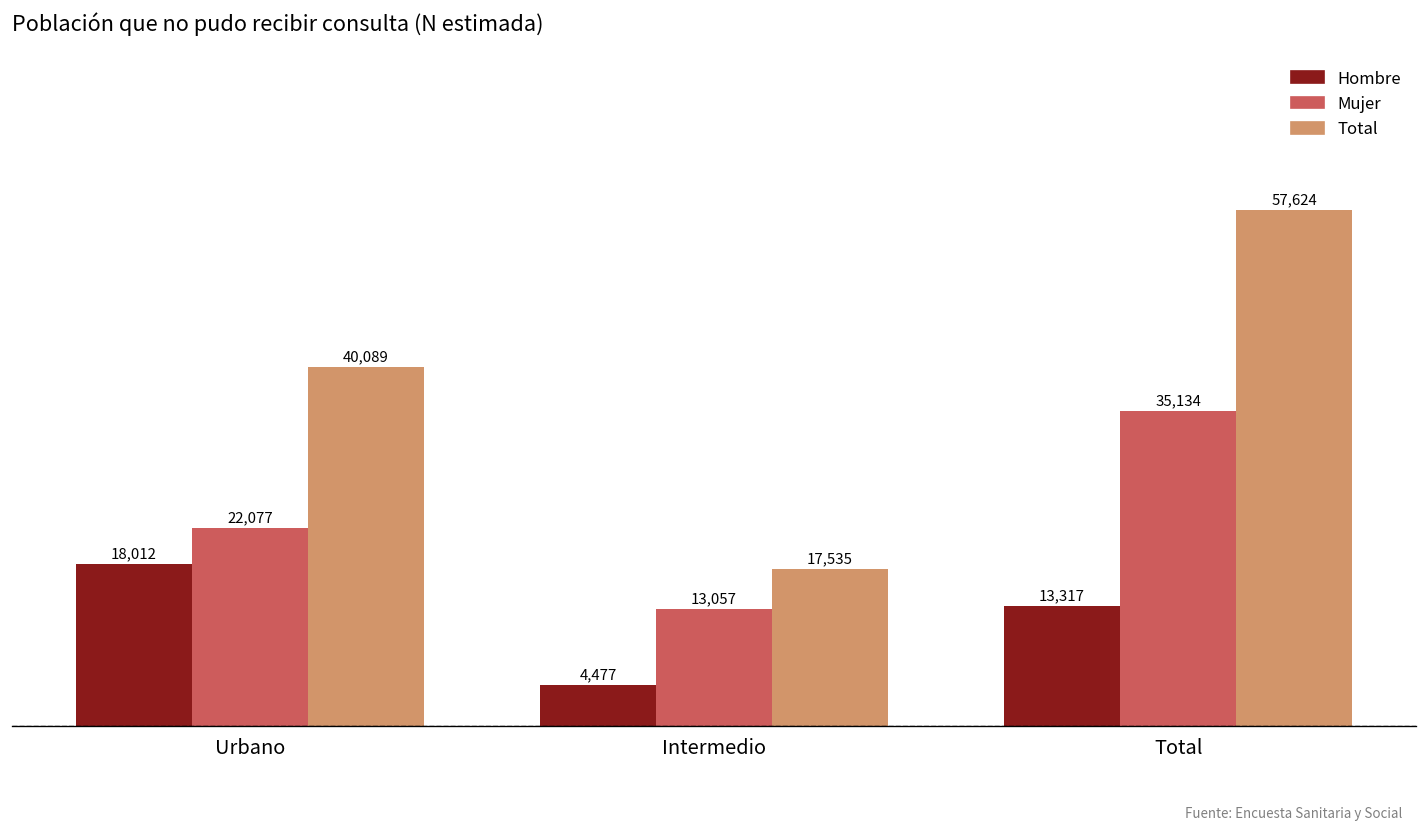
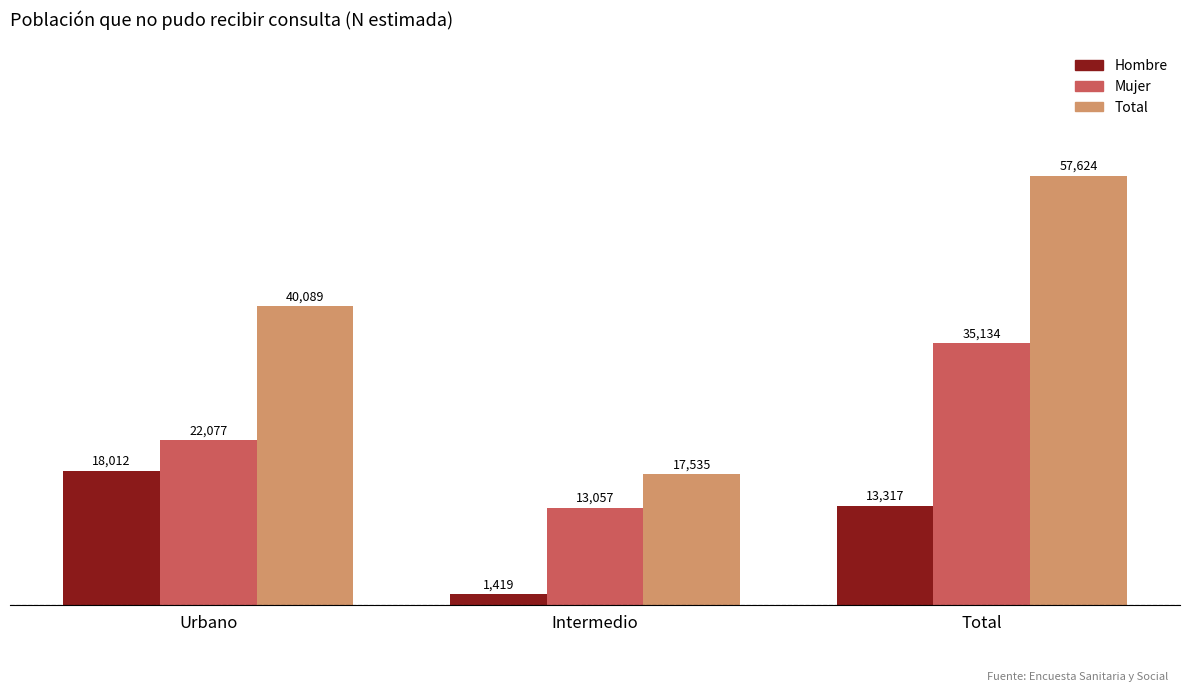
  {
    "Hombre": {
      "Urbano": "18,012",
-     "Intermedio": "4,477",
+     "Intermedio": "1,419",
      "Total": "13,317"
    }
  }
